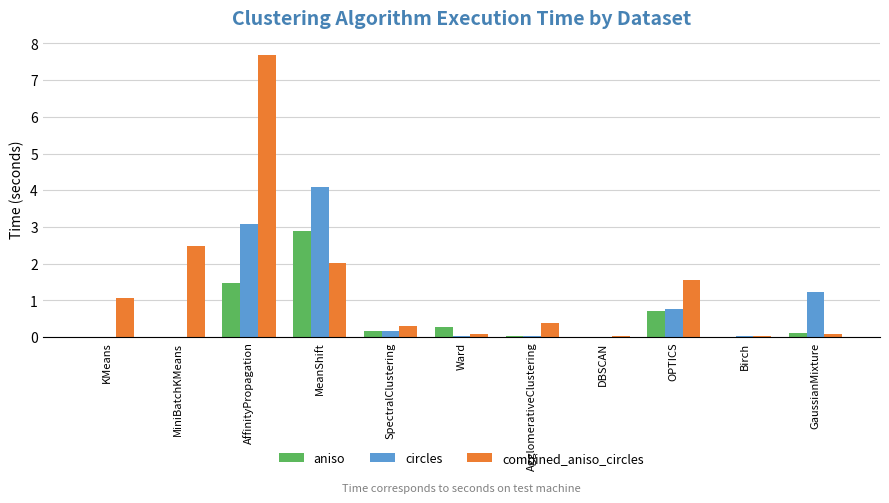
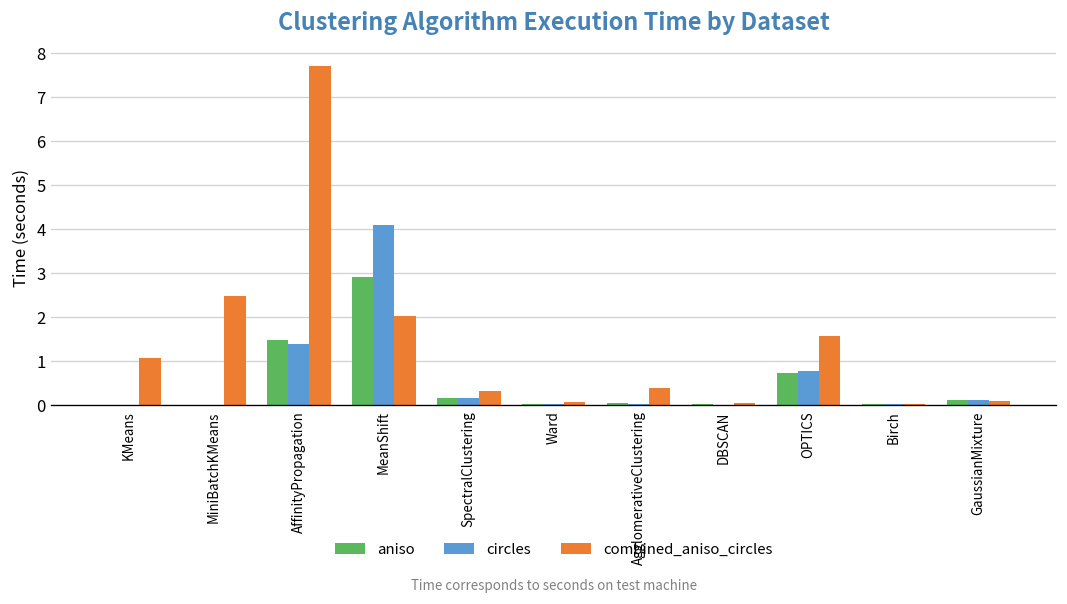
  {
    "aniso": {
      "AffinityPropagation": 1.5,
      "MeanShift": 2.9,
      "SpectralClustering": 0.2,
-     "Ward": 0.3,
+     "Ward": 0.0,
      "OPTICS": 0.7,
      "GaussianMixture": 0.1
    },
    "circles": {
-     "AffinityPropagation": 3.1,
+     "AffinityPropagation": 1.4,
      "MeanShift": 4.1,
      "SpectralClustering": 0.2,
      "OPTICS": 0.8,
-     "GaussianMixture": 1.2
+     "GaussianMixture": 0.1
    },
    "combined_aniso_circles": {
      "KMeans": 1.1,
      "MiniBatchKMeans": 2.5,
      "AffinityPropagation": 7.7,
      "MeanShift": 2.0,
      "SpectralClustering": 0.3,
      "Ward": 0.1,
      "AgglomerativeClustering": 0.4,
      "OPTICS": 1.6,
      "GaussianMixture": 0.1
    }
  }
